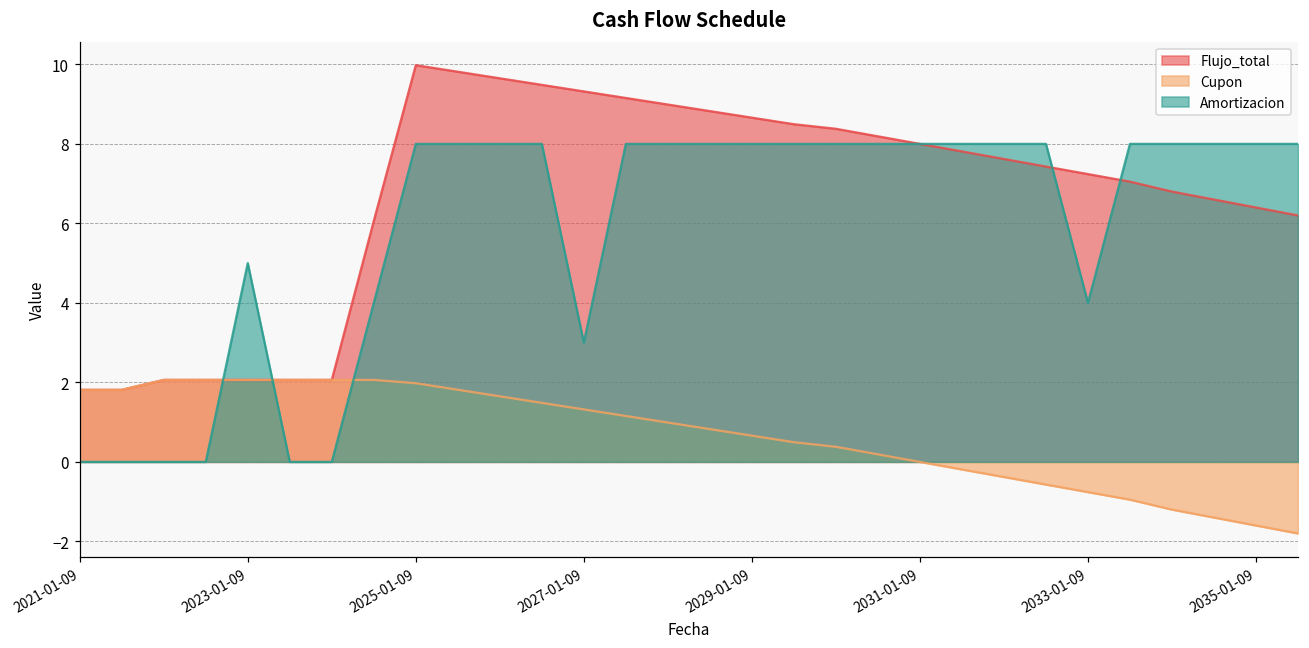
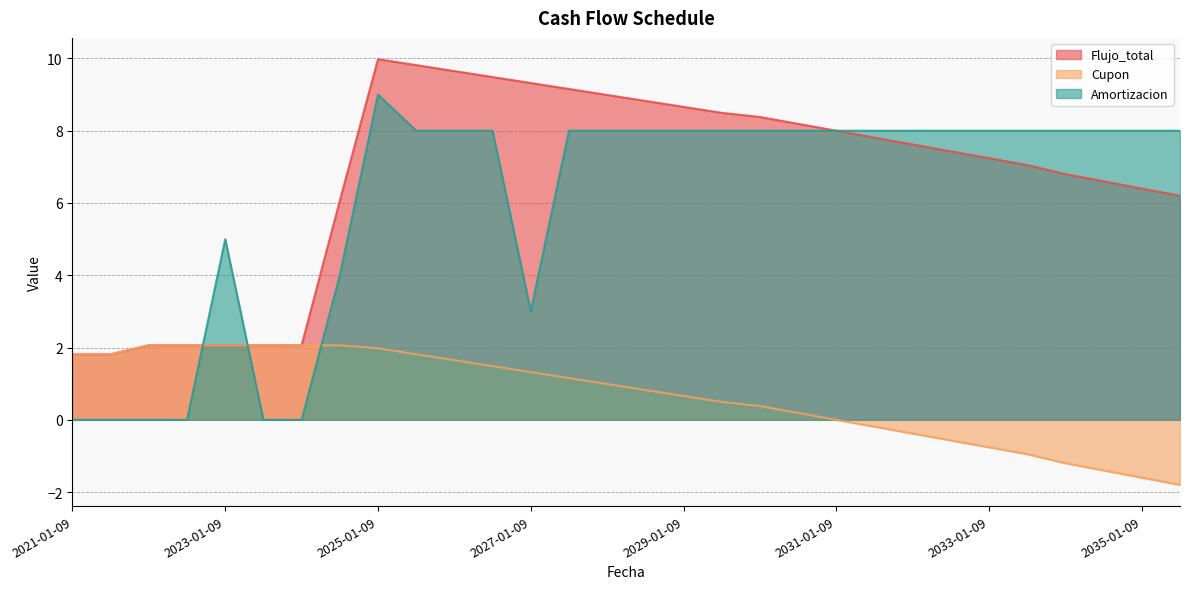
  {
    "Amortizacion": {
      "2021-01-09": 0,
      "2023-01-09": 5,
-     "2025-01-09": 8,
+     "2025-01-09": 9,
      "2027-01-09": 3,
      "2029-01-09": 8,
-     "2033-01-09": 4,
+     "2033-01-09": 8,
      "2035-01-09": 8
    }
  }
